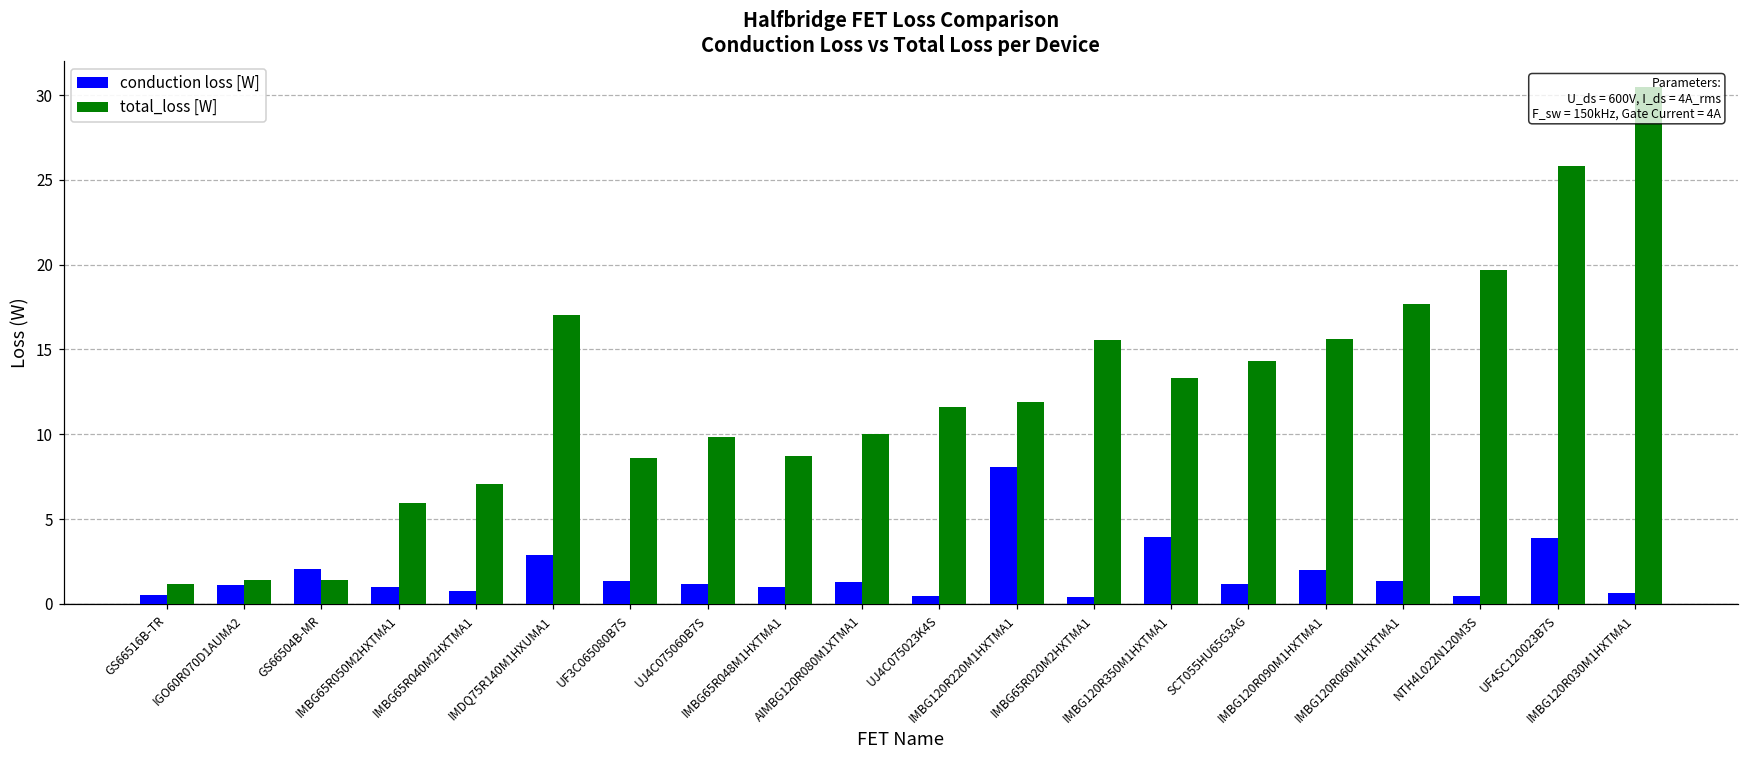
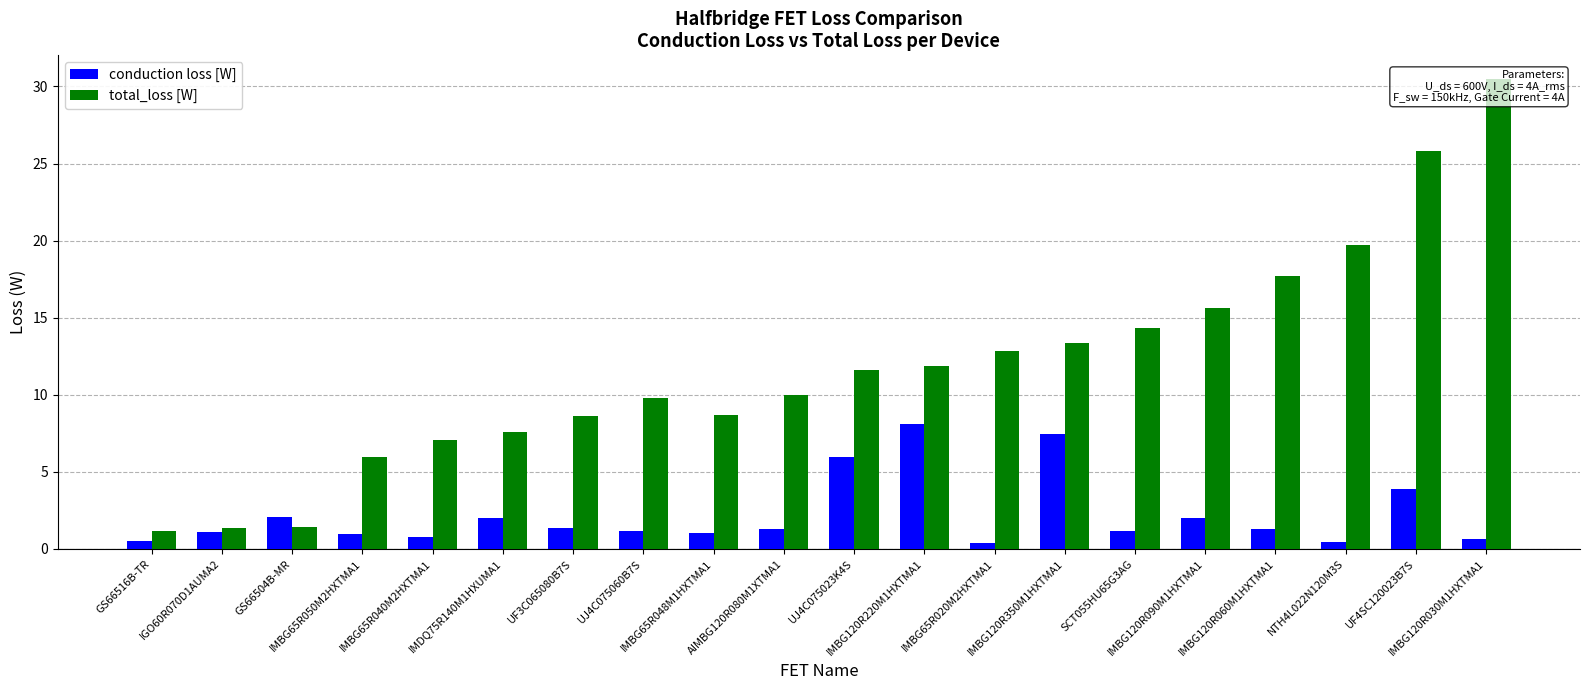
  {
    "conduction loss [W]": {
      "GS66516B-TR": 0.5,
      "IGO60R070D1AUMA2": 1.1,
      "GS66504B-MR": 2.1,
      "IMBG65R050M2HXTMA1": 1.0,
      "IMBG65R040M2HXTMA1": 0.8,
-     "IMDQ75R140M1HXUMA1": 2.9,
+     "IMDQ75R140M1HXUMA1": 2.0,
      "UF3C065080B7S": 1.4,
      "UJ4C075060B7S": 1.2,
      "IMBG65R048M1HXTMA1": 1.0,
      "AIMBG120R080M1XTMA1": 1.3,
-     "UJ4C075023K4S": 0.5,
+     "UJ4C075023K4S": 6.0,
      "IMBG120R220M1HXTMA1": 8.1,
      "IMBG65R020M2HXTMA1": 0.4,
-     "IMBG120R350M1HXTMA1": 3.9,
+     "IMBG120R350M1HXTMA1": 7.5,
      "SCT055HU65G3AG": 1.2,
      "IMBG120R090M1HXTMA1": 2.0,
      "IMBG120R060M1HXTMA1": 1.3,
      "NTH4L022N120M3S": 0.5,
      "UF4SC120023B7S": 3.9,
      "IMBG120R030M1HXTMA1": 0.7
    },
    "total_loss [W]": {
      "GS66516B-TR": 1.2,
      "IGO60R070D1AUMA2": 1.4,
      "GS66504B-MR": 1.4,
      "IMBG65R050M2HXTMA1": 5.9,
      "IMBG65R040M2HXTMA1": 7.1,
-     "IMDQ75R140M1HXUMA1": 17.0,
+     "IMDQ75R140M1HXUMA1": 7.6,
      "UF3C065080B7S": 8.6,
      "UJ4C075060B7S": 9.8,
      "IMBG65R048M1HXTMA1": 8.7,
      "AIMBG120R080M1XTMA1": 10.0,
      "UJ4C075023K4S": 11.6,
      "IMBG120R220M1HXTMA1": 11.9,
-     "IMBG65R020M2HXTMA1": 15.5,
+     "IMBG65R020M2HXTMA1": 12.8,
      "IMBG120R350M1HXTMA1": 13.3,
      "SCT055HU65G3AG": 14.3,
      "IMBG120R090M1HXTMA1": 15.6,
      "IMBG120R060M1HXTMA1": 17.7,
      "NTH4L022N120M3S": 19.7,
      "UF4SC120023B7S": 25.8
    }
  }
